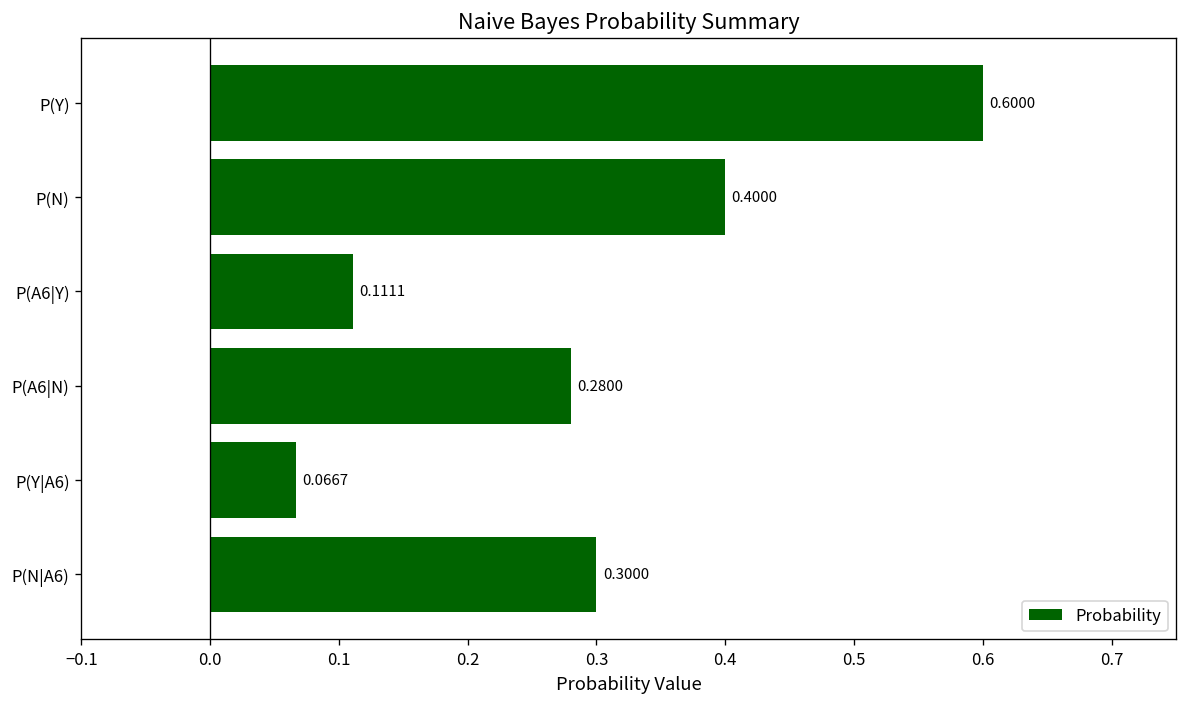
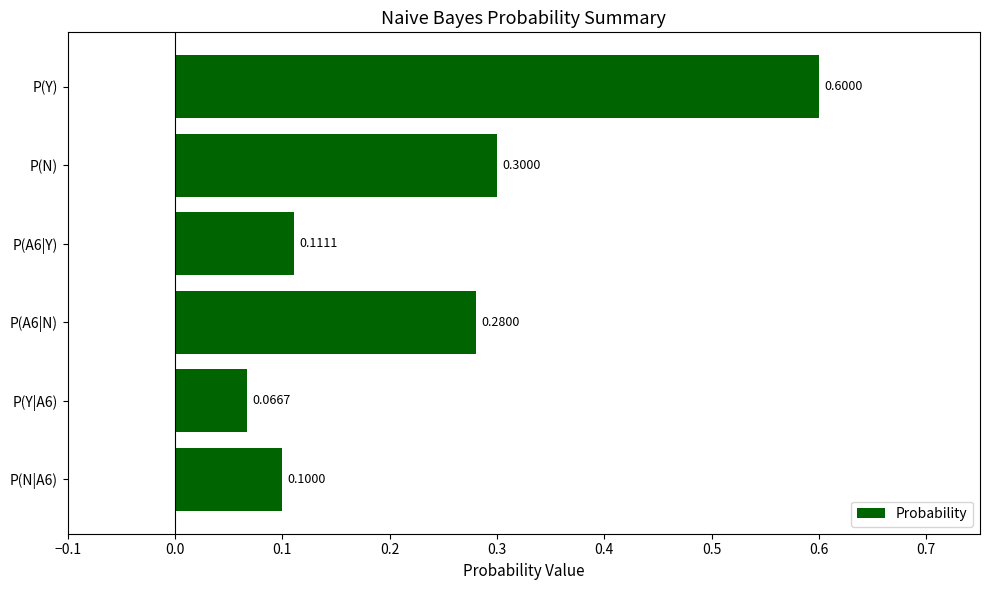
  {
    "P(Y)": 0.6000,
-   "P(N)": 0.4000,
+   "P(N)": 0.3000,
    "P(A6|Y)": 0.1111,
    "P(A6|N)": 0.2800,
    "P(Y|A6)": 0.0667,
-   "P(N|A6)": 0.3000
+   "P(N|A6)": 0.1000
  }
